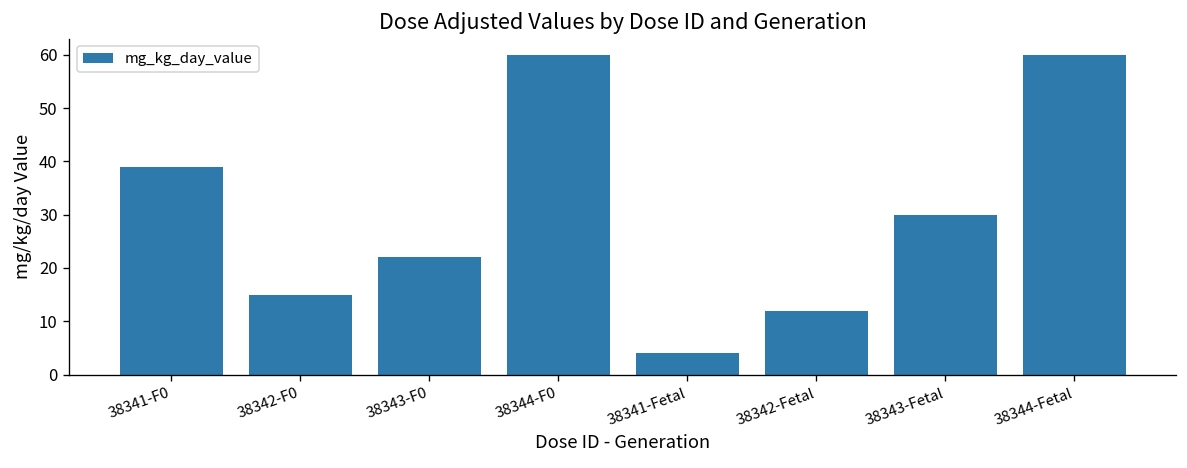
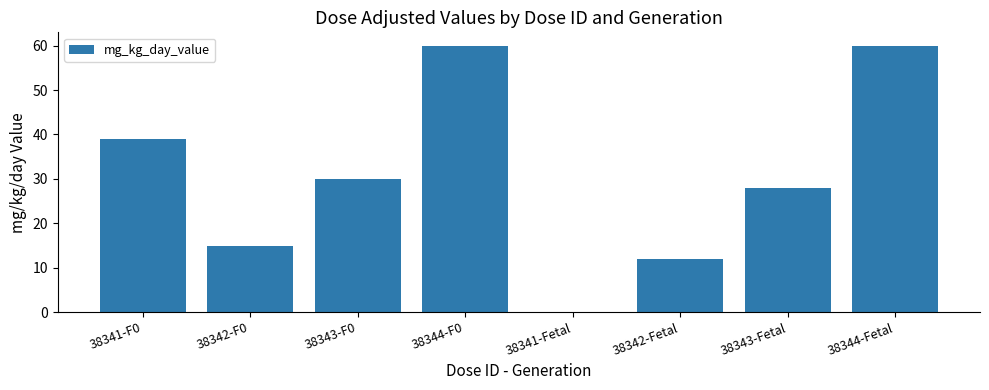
  {
    "38341-F0": 39,
    "38342-F0": 15,
-   "38343-F0": 22,
+   "38343-F0": 30,
    "38344-F0": 60,
-   "38341-Fetal": 4,
+   "38341-Fetal": 0,
    "38342-Fetal": 12,
-   "38343-Fetal": 30,
+   "38343-Fetal": 28,
    "38344-Fetal": 60
  }
